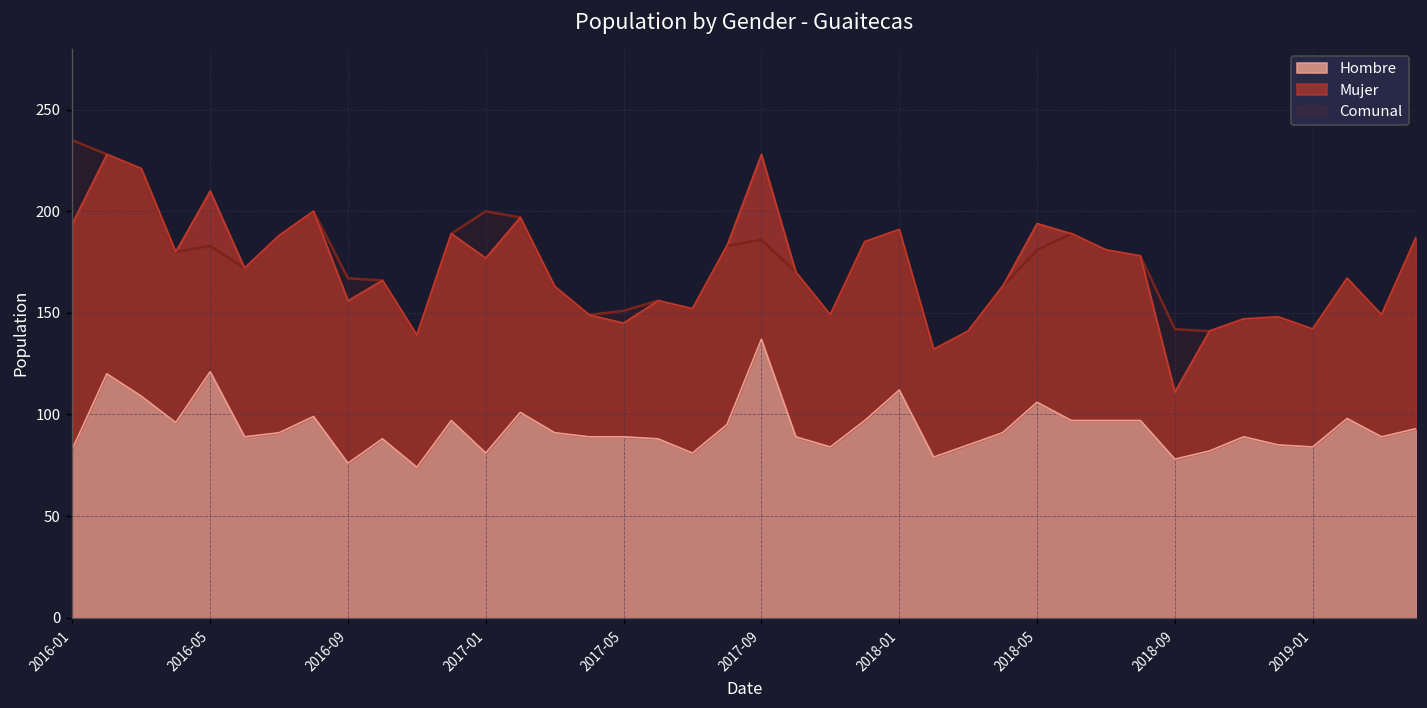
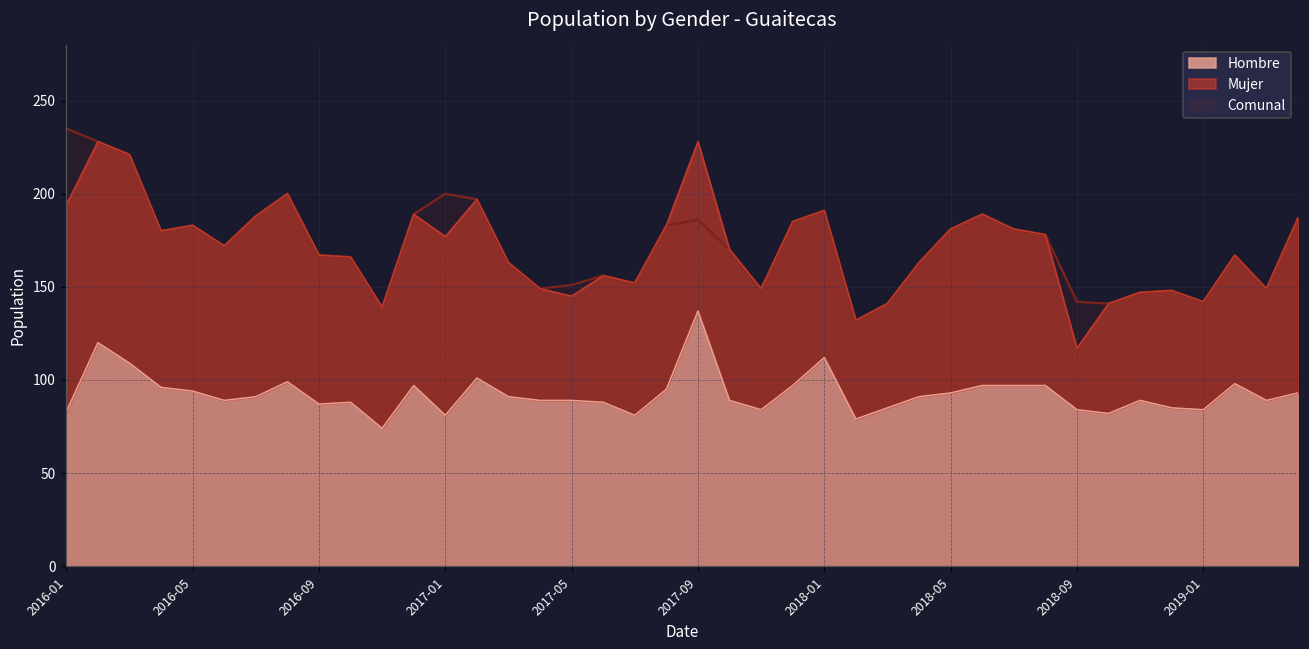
  {
    "Hombre": {
      "2016-01": 83,
-     "2016-05": 121,
-     "2016-09": 76,
+     "2016-05": 94,
+     "2016-09": 87,
      "2017-01": 81,
      "2017-05": 89,
      "2017-09": 137,
      "2018-01": 112,
-     "2018-05": 106,
-     "2018-09": 78,
+     "2018-05": 93,
+     "2018-09": 84,
      "2019-01": 84
    }
  }
